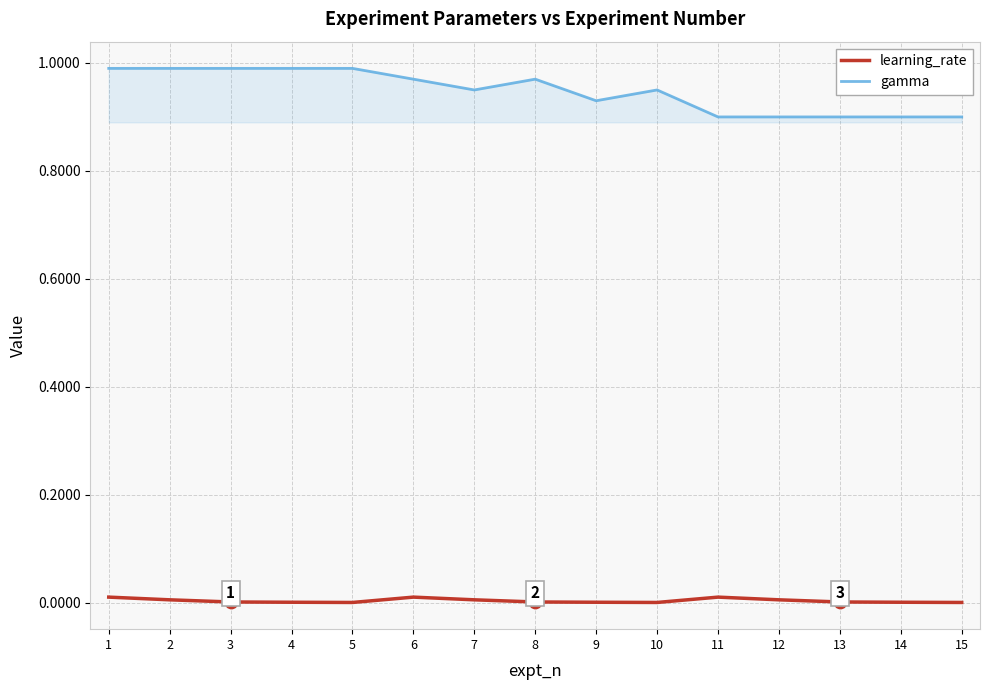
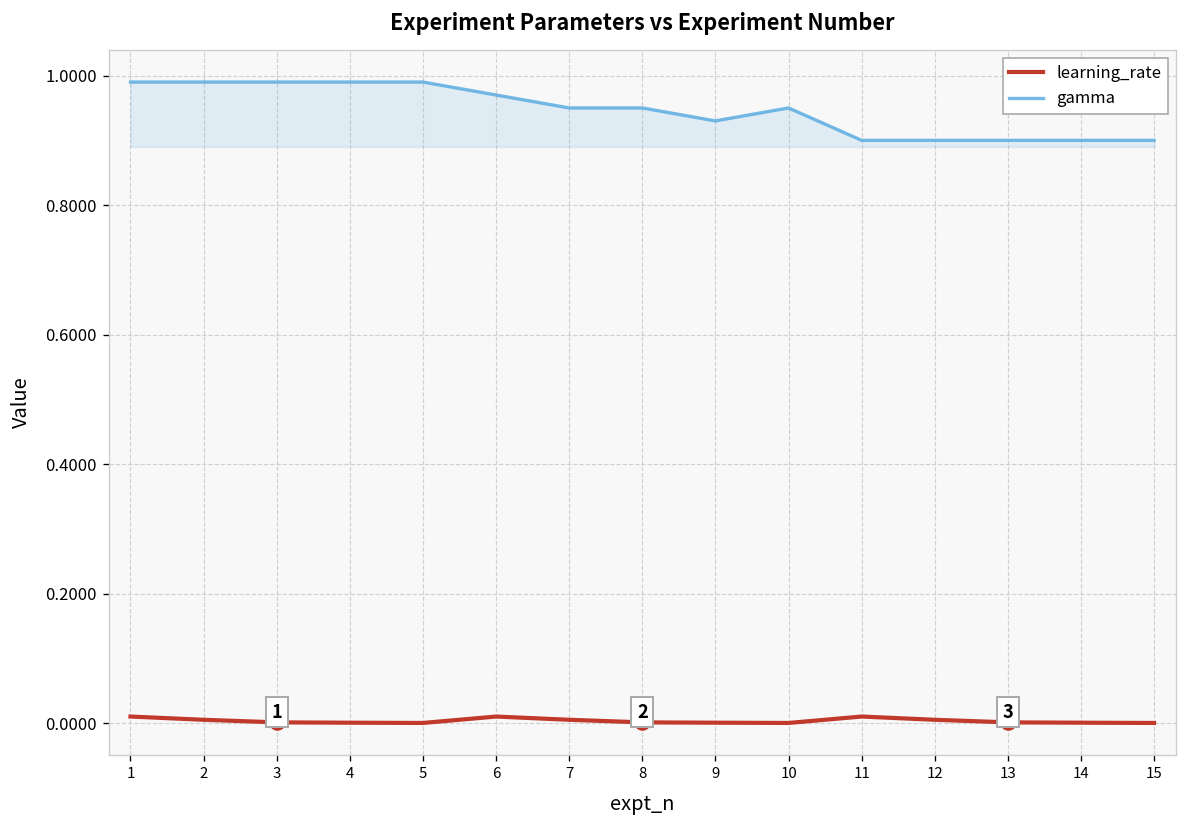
  {
    "gamma": {
      "1": 0.99,
      "2": 0.99,
      "3": 0.99,
      "4": 0.99,
      "5": 0.99,
      "6": 0.97,
      "7": 0.95,
-     "8": 0.97,
+     "8": 0.95,
      "9": 0.93,
      "10": 0.95,
      "11": 0.90,
      "12": 0.90,
      "13": 0.90,
      "14": 0.90,
      "15": 0.90
    }
  }
